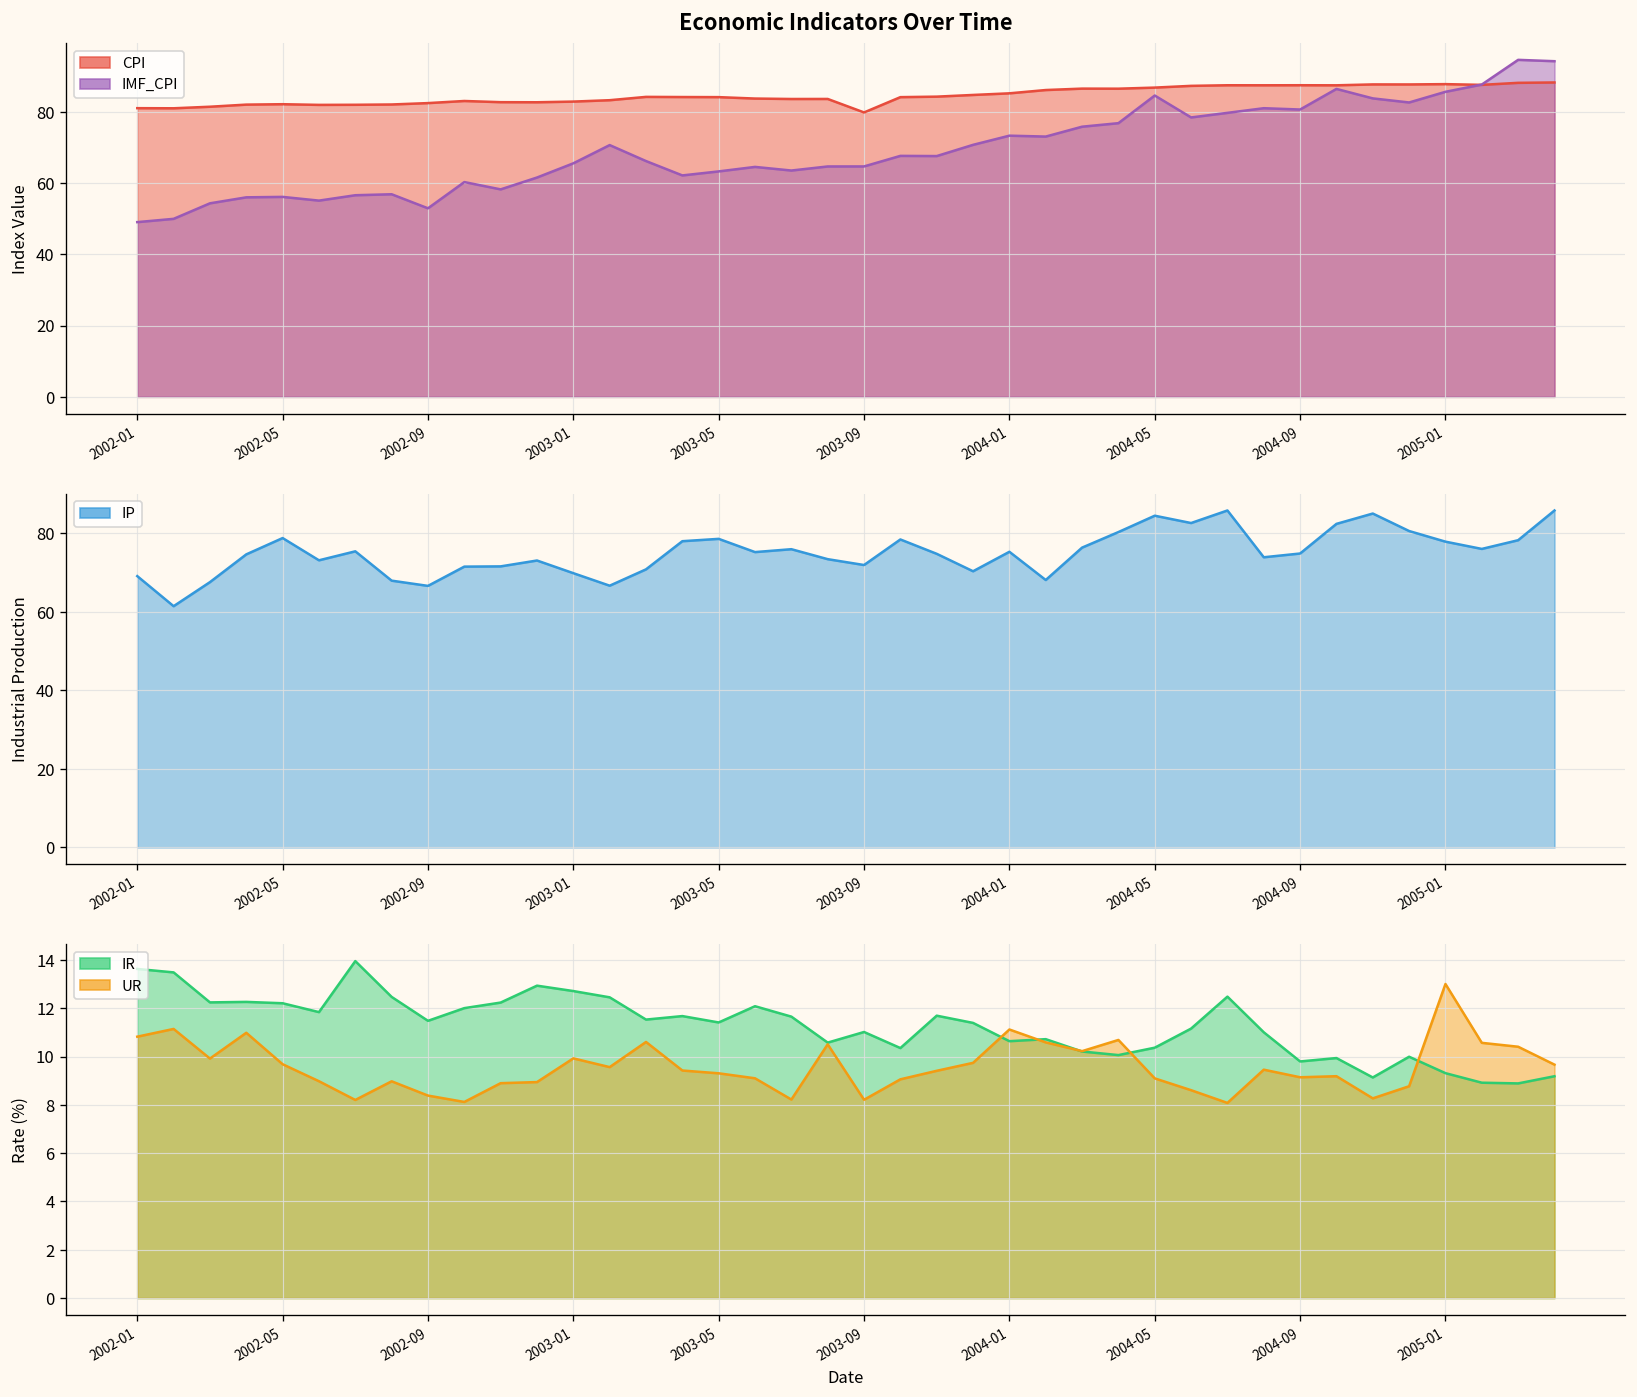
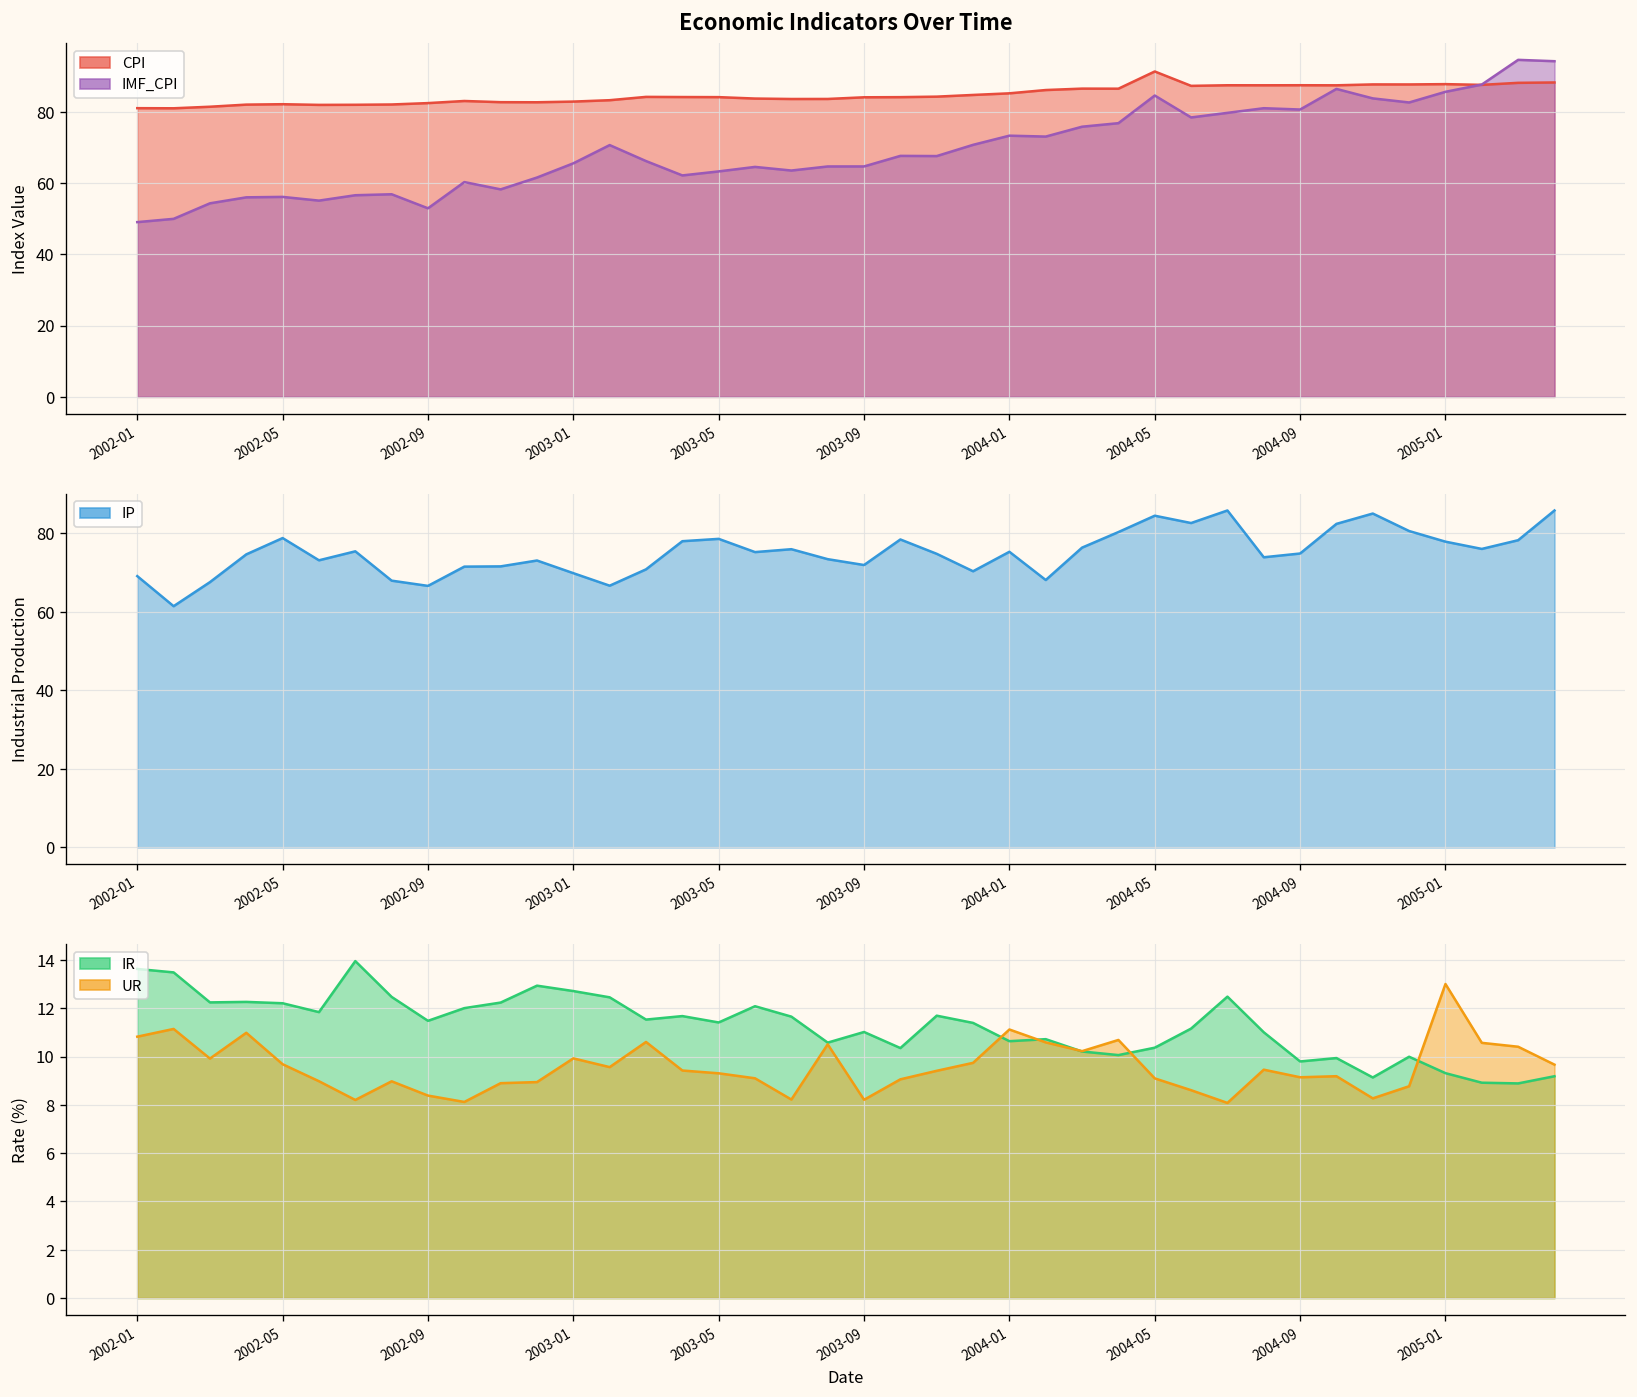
  {
    "Economic Indicators Over Time": {
      "CPI": {
        "2002-01": 81,
        "2002-05": 82,
        "2002-09": 83,
        "2003-01": 83,
        "2003-05": 84,
-       "2003-09": 80,
+       "2003-09": 84,
        "2004-01": 85,
-       "2004-05": 87,
+       "2004-05": 91,
        "2004-09": 88,
        "2005-01": 88
      },
      "IMF_CPI": {
        "2002-01": 49,
        "2002-05": 56,
        "2002-09": 53,
        "2003-01": 66,
        "2003-05": 63,
        "2003-09": 65,
        "2004-01": 73,
        "2004-05": 85,
        "2004-09": 81,
        "2005-01": 86
      }
    }
  }
